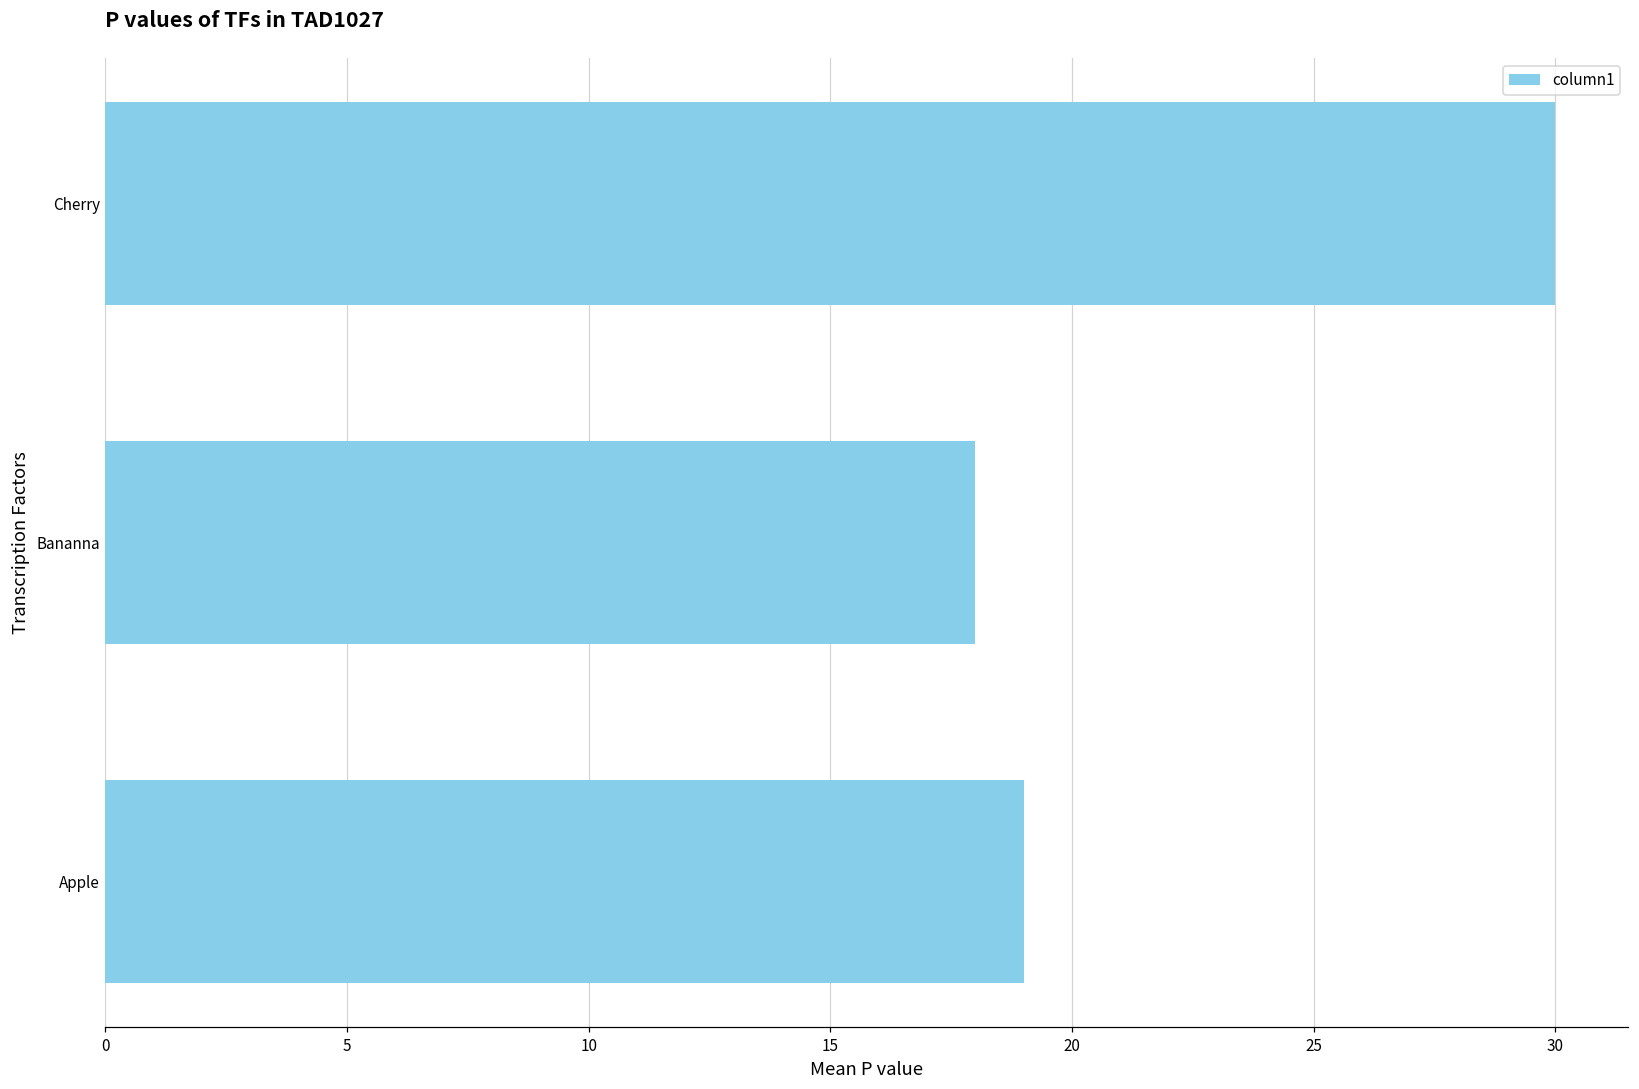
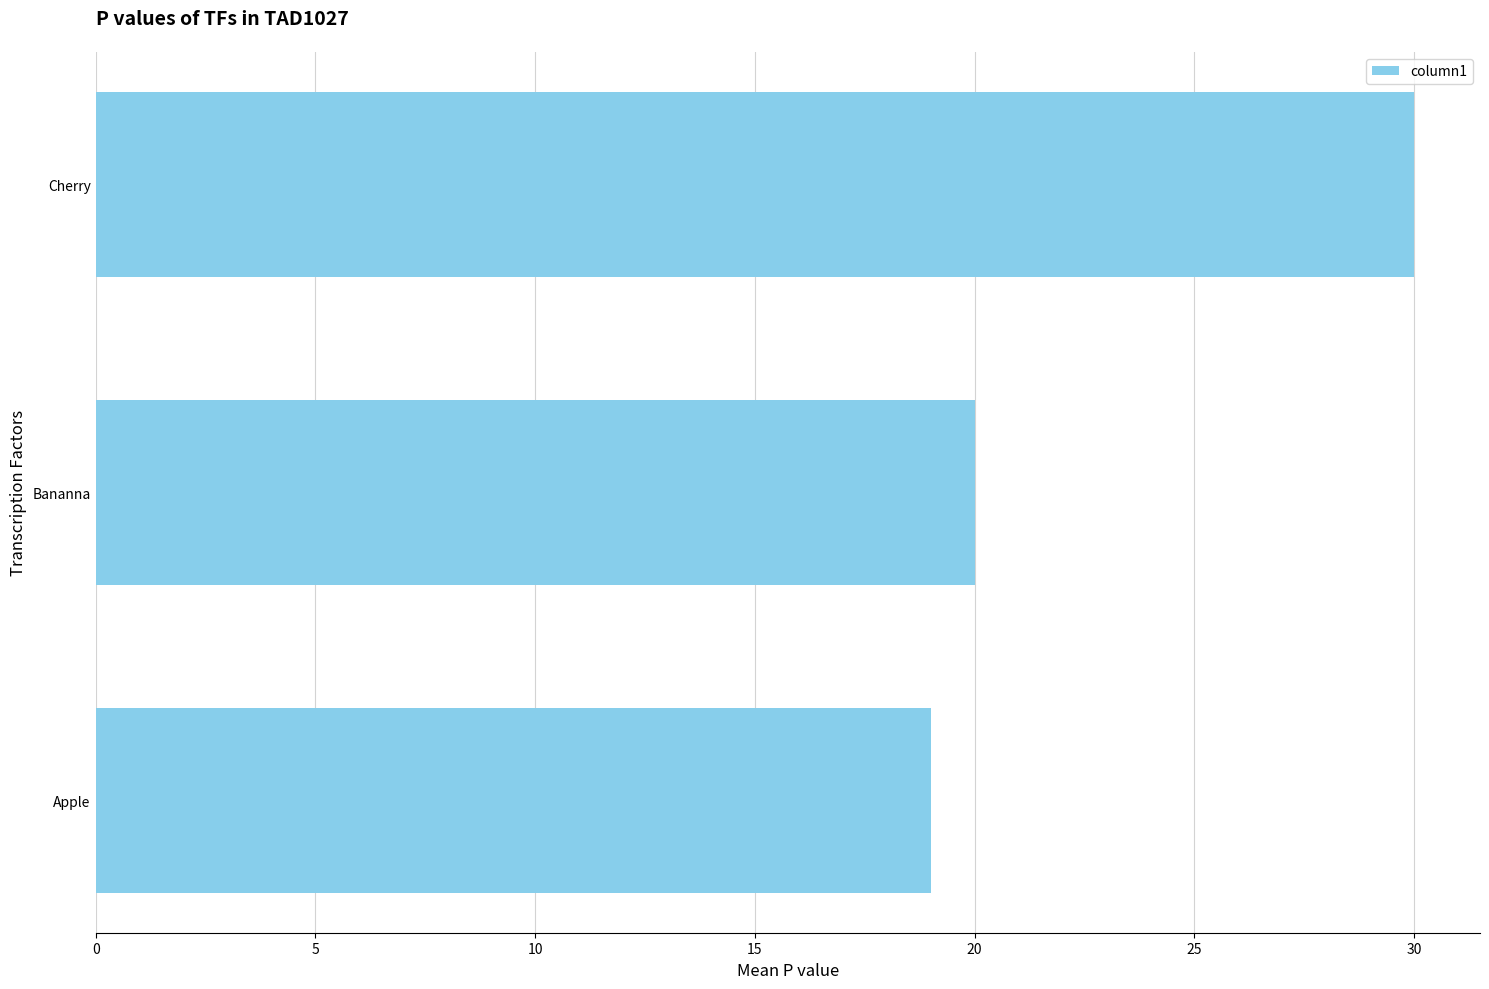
  {
    "Cherry": 30,
-   "Bananna": 18,
+   "Bananna": 20,
    "Apple": 19
  }
